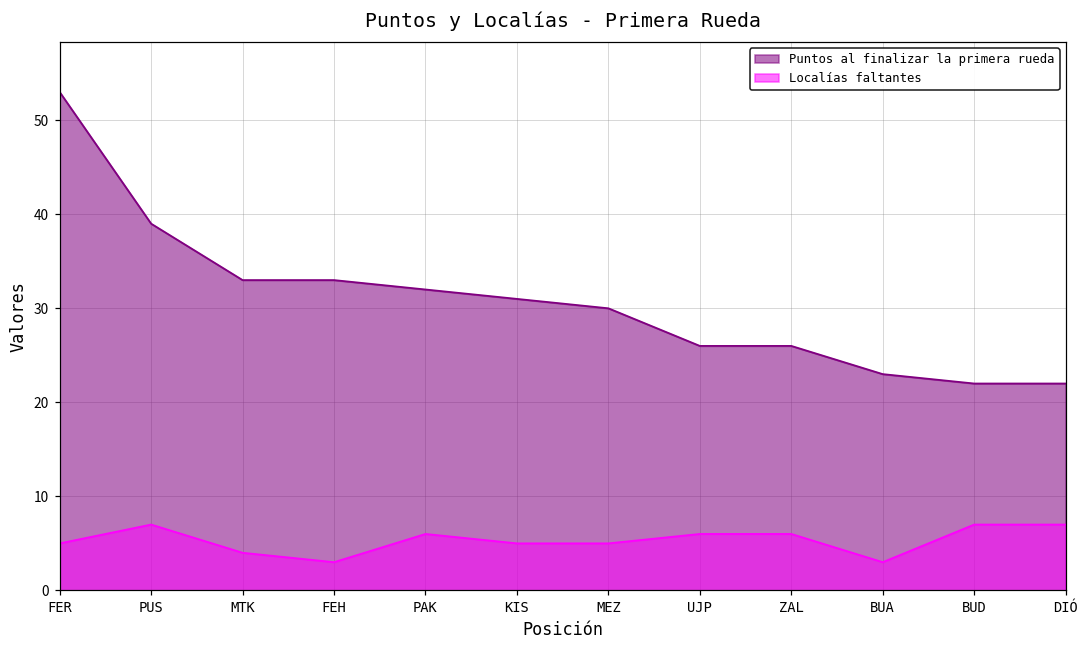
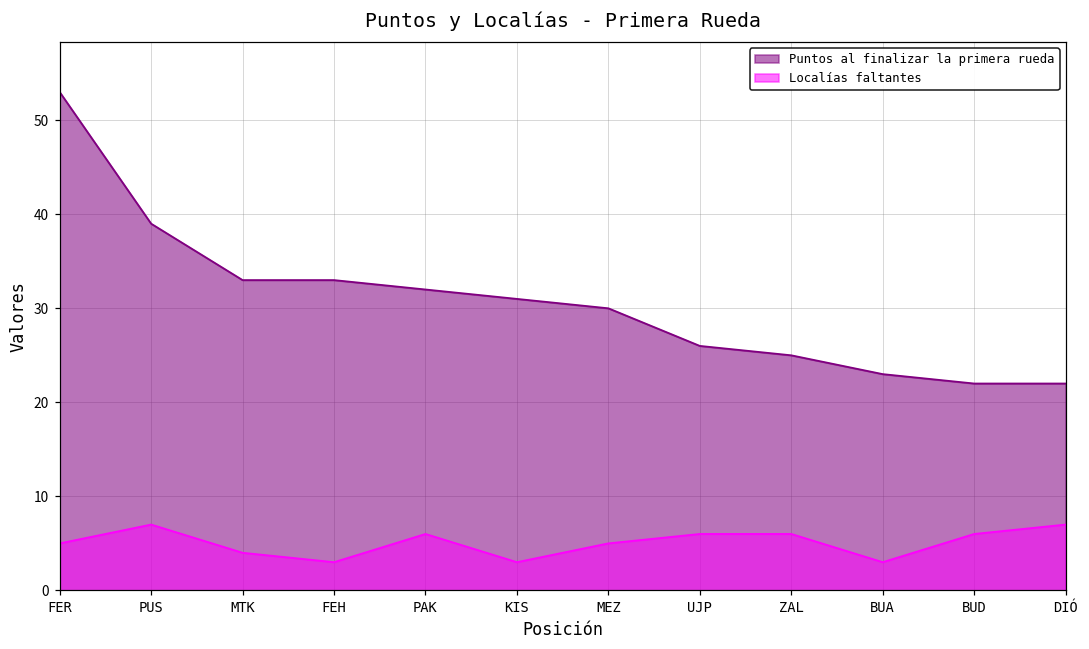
  {
    "Puntos al finalizar la primera rueda": {
      "FER": 53,
      "PUS": 39,
      "MTK": 33,
      "FEH": 33,
      "PAK": 32,
      "KIS": 31,
      "MEZ": 30,
      "UJP": 26,
-     "ZAL": 26,
+     "ZAL": 25,
      "BUA": 23,
      "BUD": 22,
      "DIÓ": 22
    },
    "Localías faltantes": {
      "FER": 5,
      "PUS": 7,
      "MTK": 4,
      "FEH": 3,
      "PAK": 6,
-     "KIS": 5,
+     "KIS": 3,
      "MEZ": 5,
      "UJP": 6,
      "ZAL": 6,
      "BUA": 3,
-     "BUD": 7,
+     "BUD": 6,
      "DIÓ": 7
    }
  }
